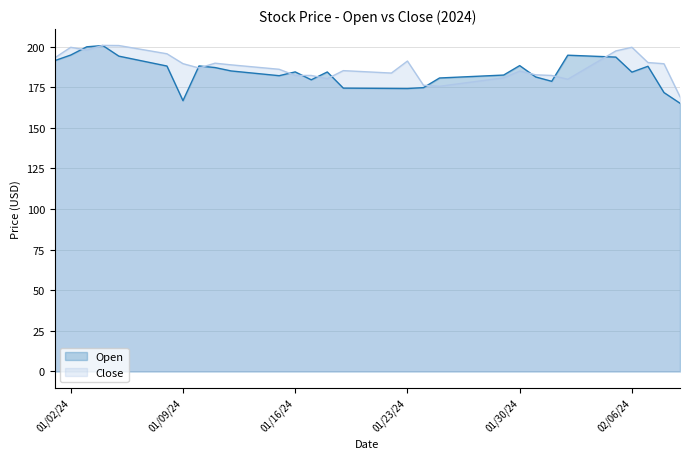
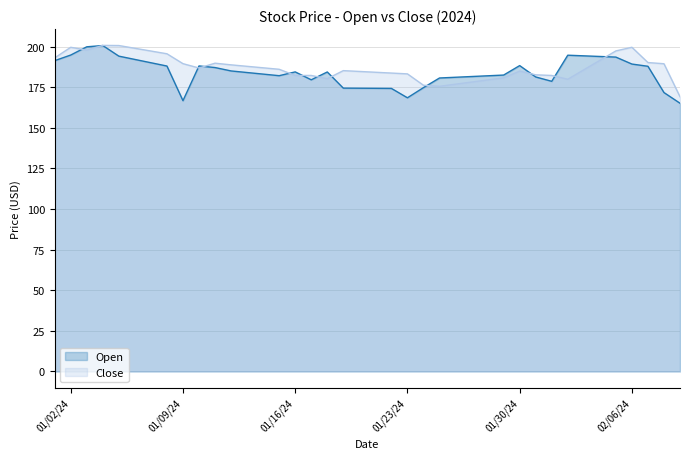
  {
    "Open": {
      "01/02/24": 195,
      "01/09/24": 167,
      "01/16/24": 184,
-     "01/23/24": 174,
+     "01/23/24": 168,
      "01/30/24": 188,
-     "02/06/24": 184
+     "02/06/24": 189
    },
    "Close": {
      "01/02/24": 200,
      "01/09/24": 189,
      "01/16/24": 182,
-     "01/23/24": 191,
+     "01/23/24": 183,
      "01/30/24": 185,
      "02/06/24": 200
    }
  }
